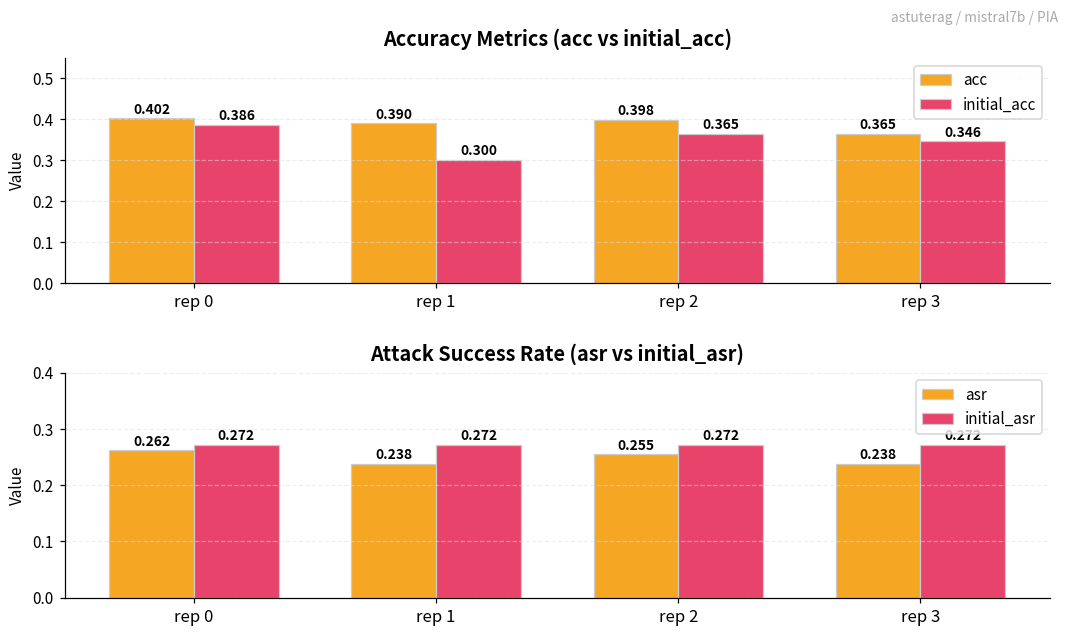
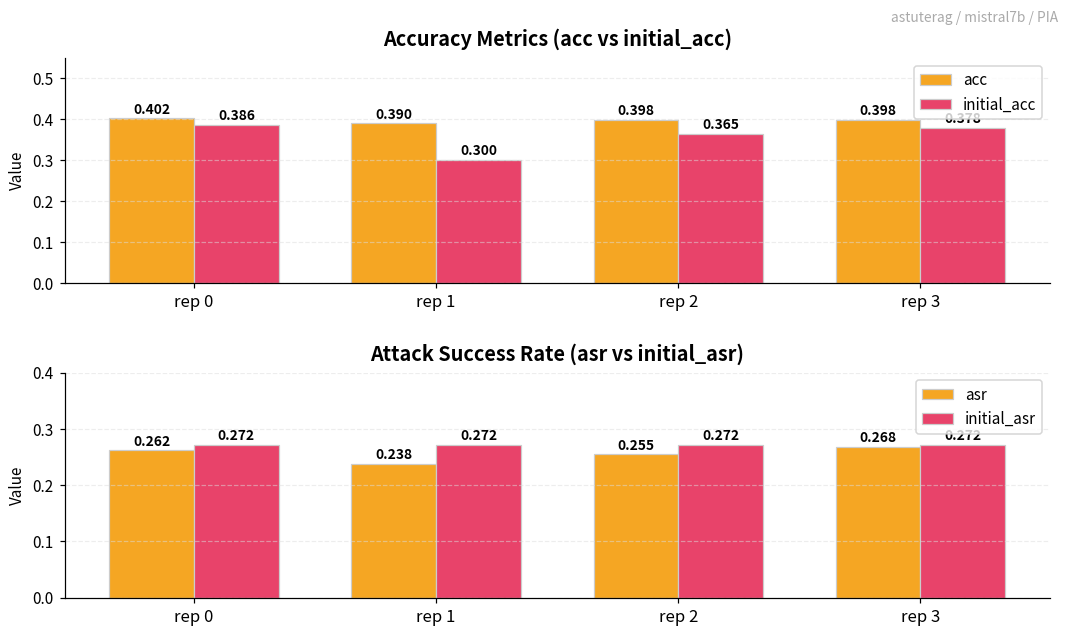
  {
    "Accuracy Metrics (acc vs initial_acc)": {
      "acc": {
        "rep 0": 0.402,
        "rep 1": 0.390,
        "rep 2": 0.398,
-       "rep 3": 0.365
+       "rep 3": 0.398
      },
      "initial_acc": {
-       "rep 3": 0.35
+       "rep 3": 0.38
      }
    },
    "Attack Success Rate (asr vs initial_asr)": {
      "asr": {
        "rep 0": 0.262,
        "rep 1": 0.238,
        "rep 2": 0.255,
-       "rep 3": 0.238
+       "rep 3": 0.268
      },
      "initial_asr": {
        "rep 0": 0.272,
        "rep 1": 0.272,
        "rep 2": 0.272
      }
    }
  }
